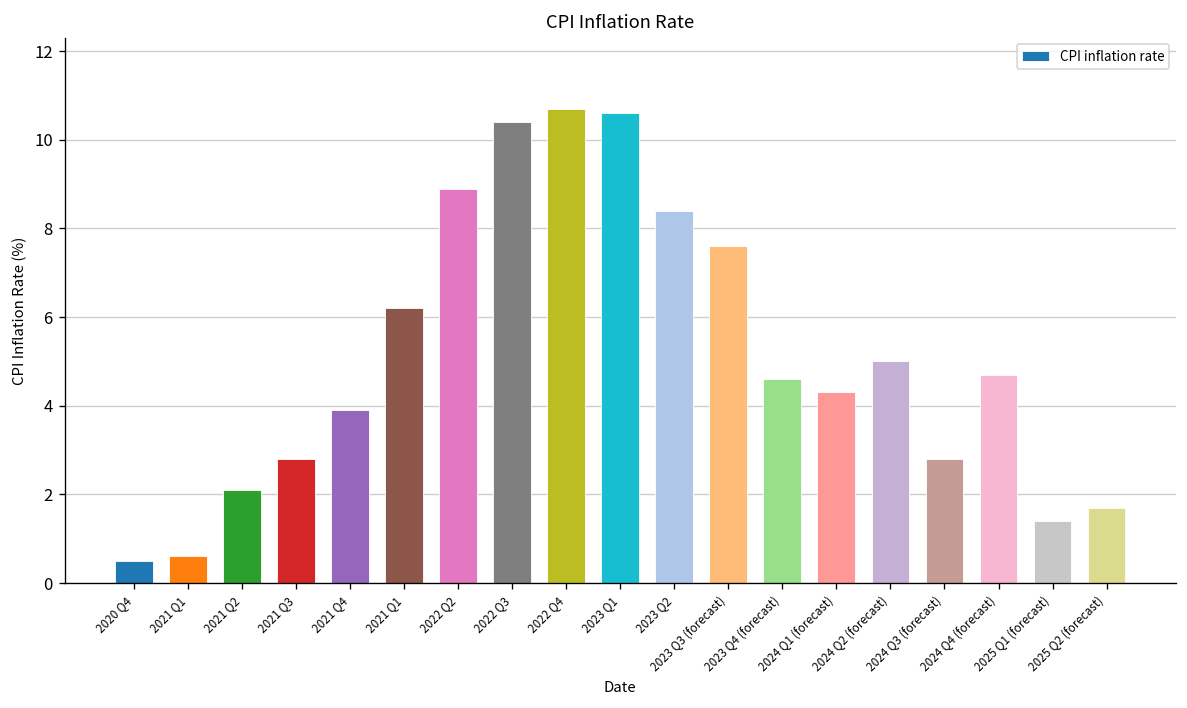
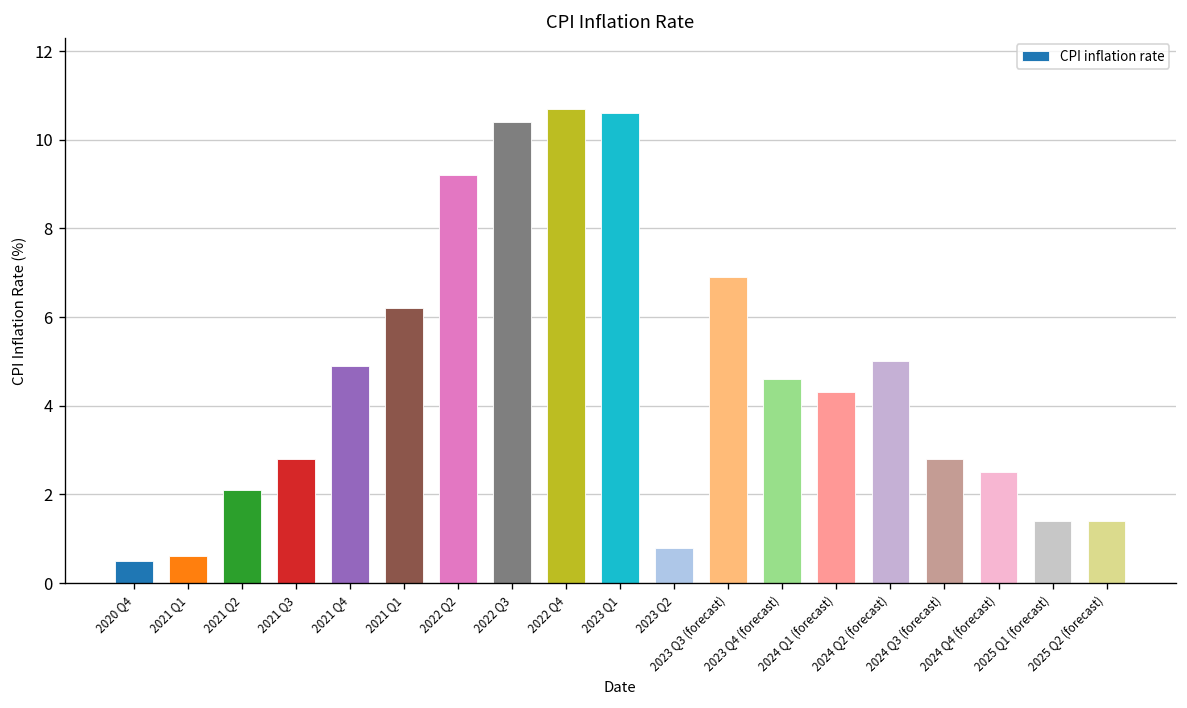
  {
    "2020 Q4": 0.5,
    "2021 Q2": 2.1,
    "2021 Q3": 2.8,
-   "2021 Q4": 3.9,
-   "2022 Q2": 8.9,
+   "2021 Q4": 4.9,
+   "2022 Q2": 9.2,
    "2022 Q3": 10.4,
    "2022 Q4": 10.7,
    "2023 Q1": 10.6,
-   "2023 Q2": 8.4,
-   "2023 Q3 (forecast)": 7.6,
+   "2023 Q2": 0.8,
+   "2023 Q3 (forecast)": 6.9,
    "2023 Q4 (forecast)": 4.6,
    "2024 Q1 (forecast)": 4.3,
    "2024 Q2 (forecast)": 5.0,
    "2024 Q3 (forecast)": 2.8,
-   "2024 Q4 (forecast)": 4.7,
+   "2024 Q4 (forecast)": 2.5,
    "2025 Q1 (forecast)": 1.4,
-   "2025 Q2 (forecast)": 1.7
+   "2025 Q2 (forecast)": 1.4
  }
